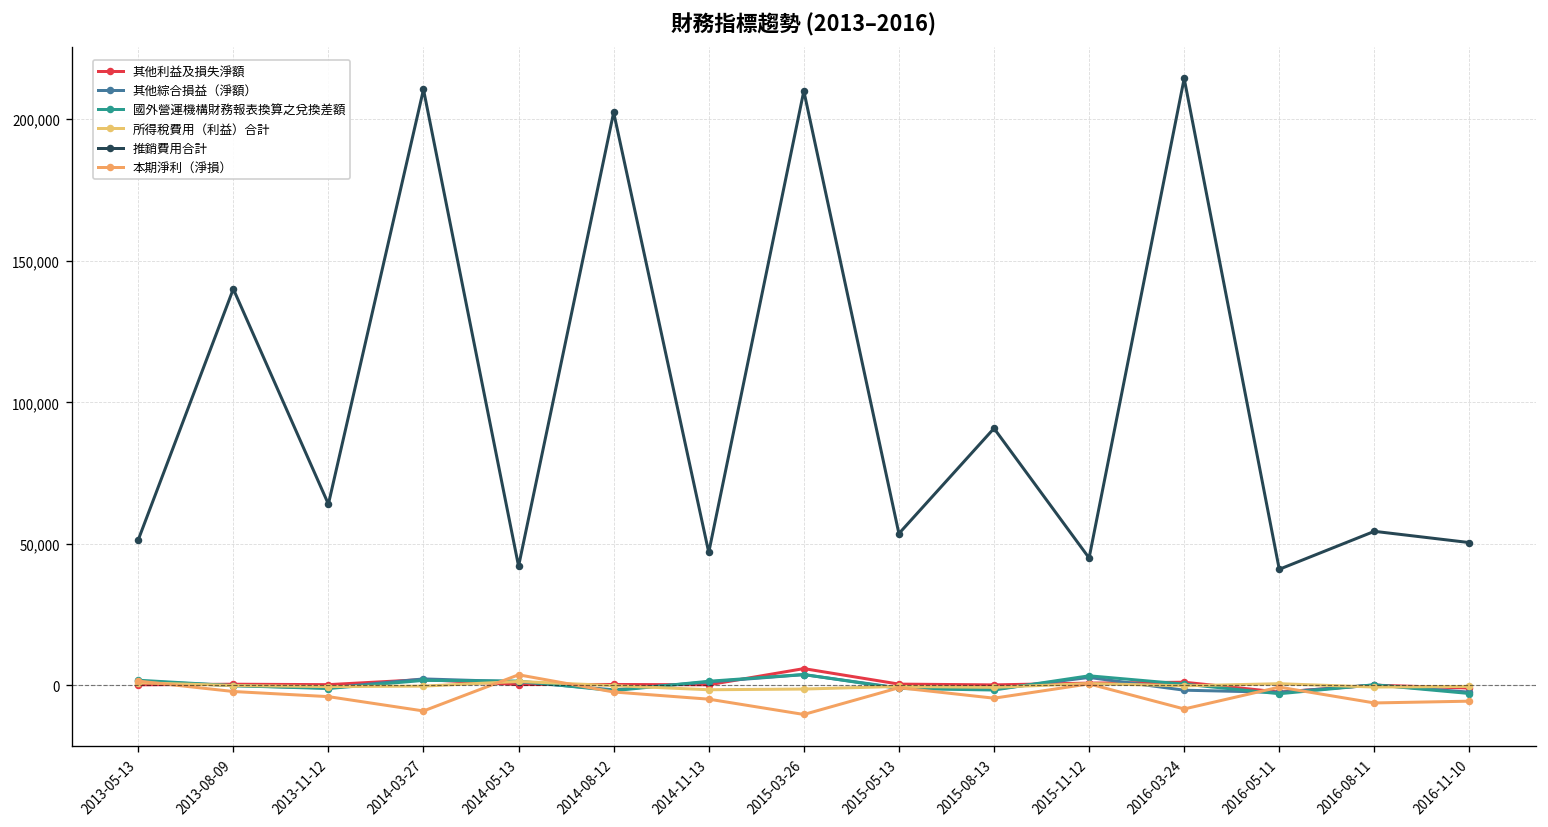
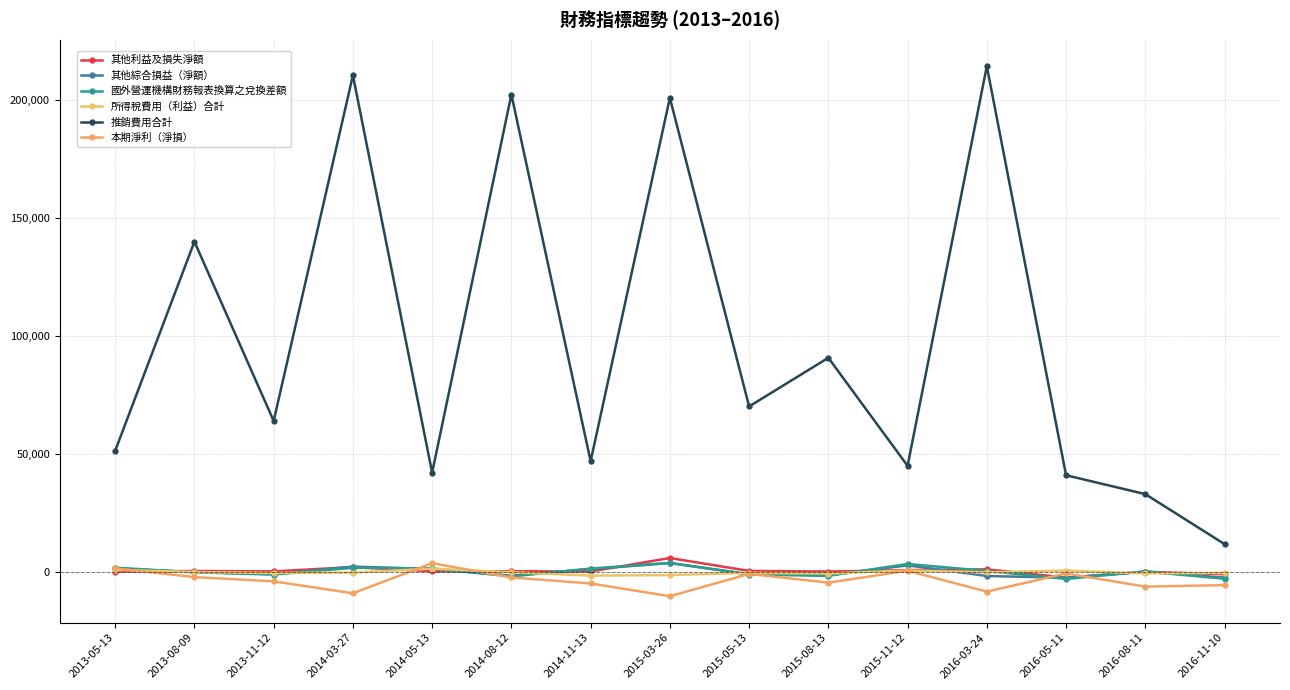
  {
    "其他利益及損失淨額": {
      "2015-03-26": "6,000"
    },
    "推銷費用合計": {
      "2013-05-13": "51,000",
      "2013-08-09": "140,000",
      "2013-11-12": "64,000",
      "2014-03-27": "210,000",
      "2014-05-13": "42,000",
      "2014-08-12": "202,000",
      "2014-11-13": "47,000",
-     "2015-03-26": "210,000",
-     "2015-05-13": "54,000",
+     "2015-03-26": "201,000",
+     "2015-05-13": "70,000",
      "2015-08-13": "91,000",
      "2015-11-12": "45,000",
      "2016-03-24": "214,000",
      "2016-05-11": "41,000",
-     "2016-08-11": "54,000",
-     "2016-11-10": "50,000"
+     "2016-08-11": "33,000",
+     "2016-11-10": "12,000"
    }
  }
